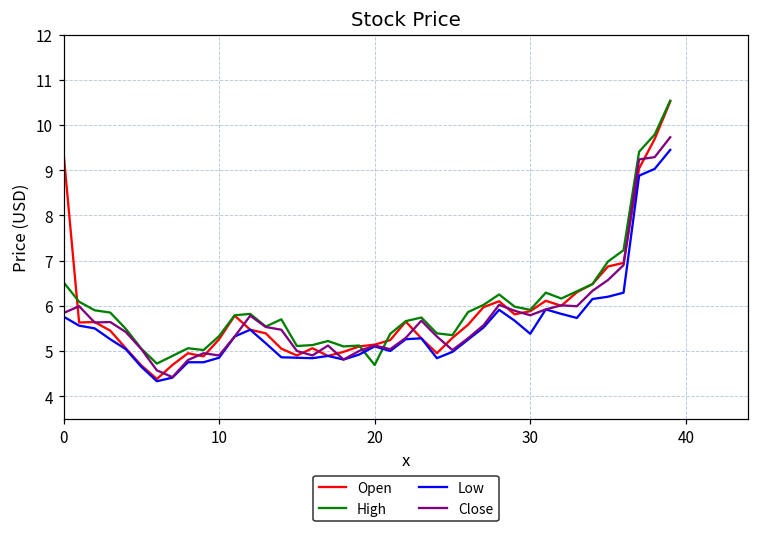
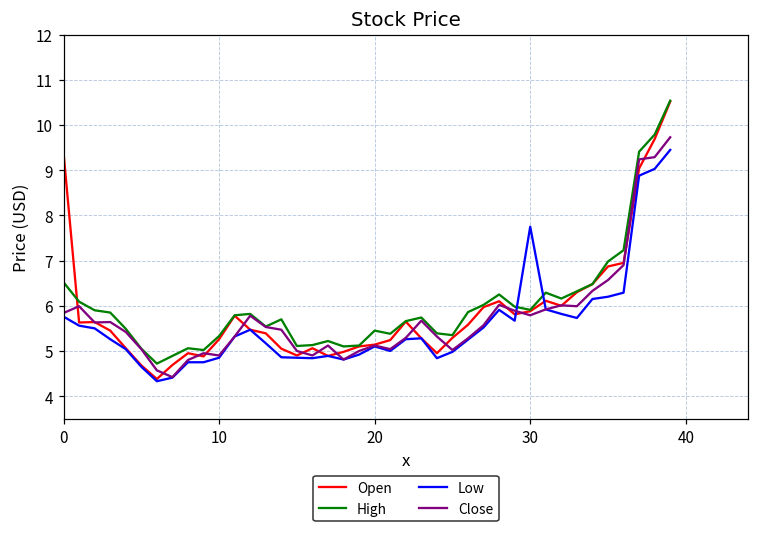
  {
    "Open": {
      "0": 9.4,
      "10": 5.3
    },
    "High": {
      "0": 6.5,
      "10": 5.3,
-     "20": 4.7
+     "20": 5.5
    },
    "Low": {
      "0": 5.8,
-     "30": 5.4
+     "30": 7.8
    },
    "Close": {
      "0": 5.8,
      "30": 5.8
    }
  }
